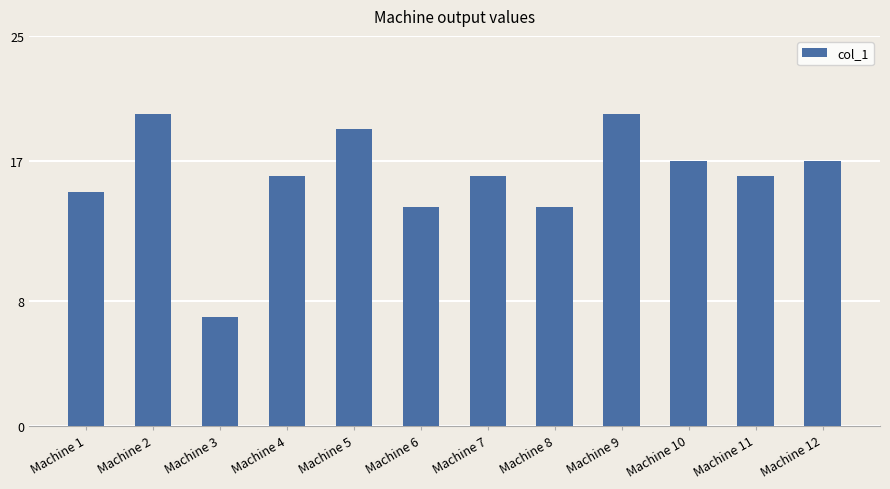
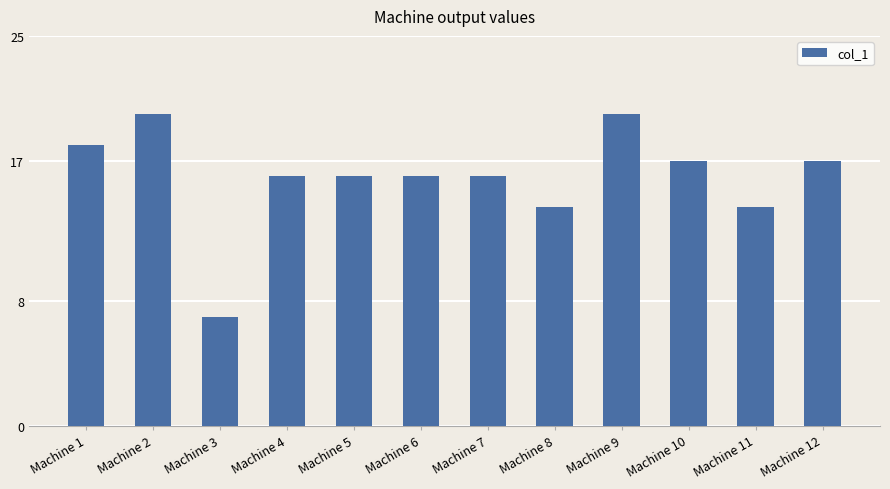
  {
-   "Machine 1": 15,
+   "Machine 1": 18,
    "Machine 2": 20,
    "Machine 3": 7,
    "Machine 4": 16,
-   "Machine 5": 19,
-   "Machine 6": 14,
+   "Machine 5": 16,
+   "Machine 6": 16,
    "Machine 7": 16,
    "Machine 8": 14,
    "Machine 9": 20,
    "Machine 10": 17,
-   "Machine 11": 16,
+   "Machine 11": 14,
    "Machine 12": 17
  }
